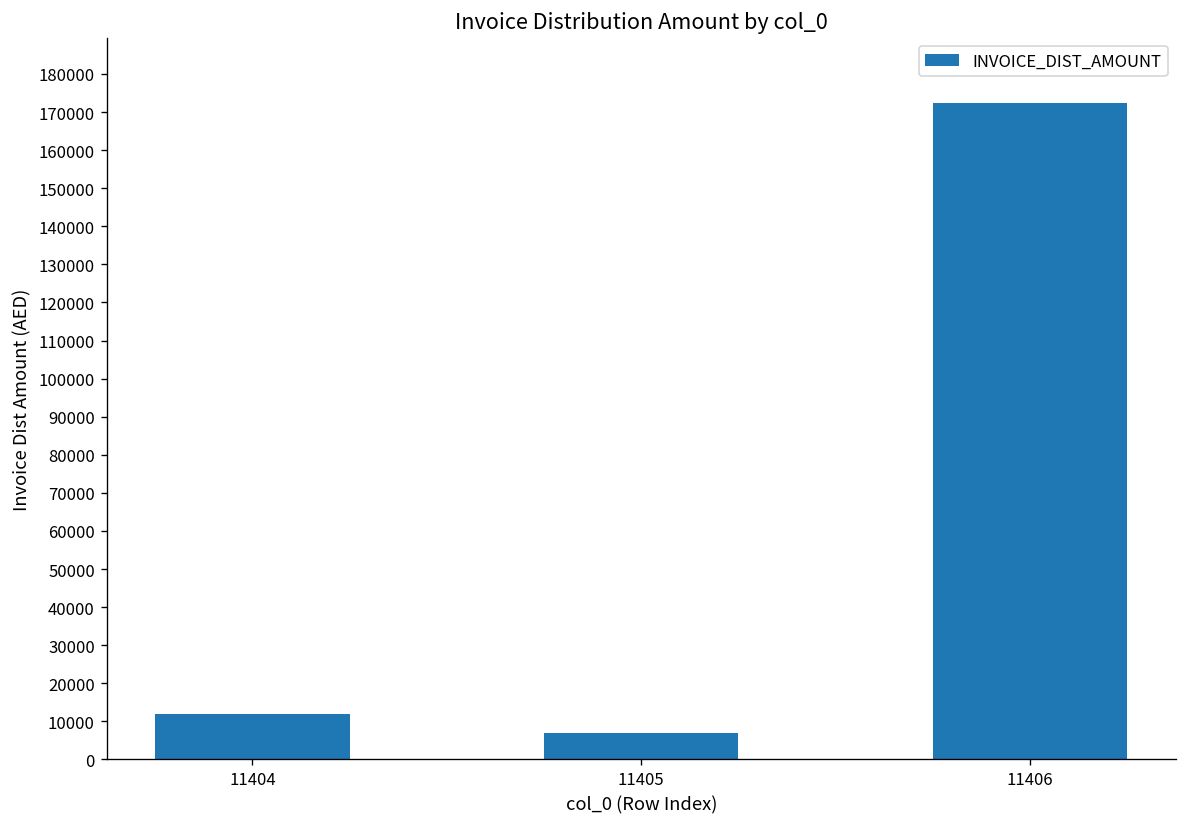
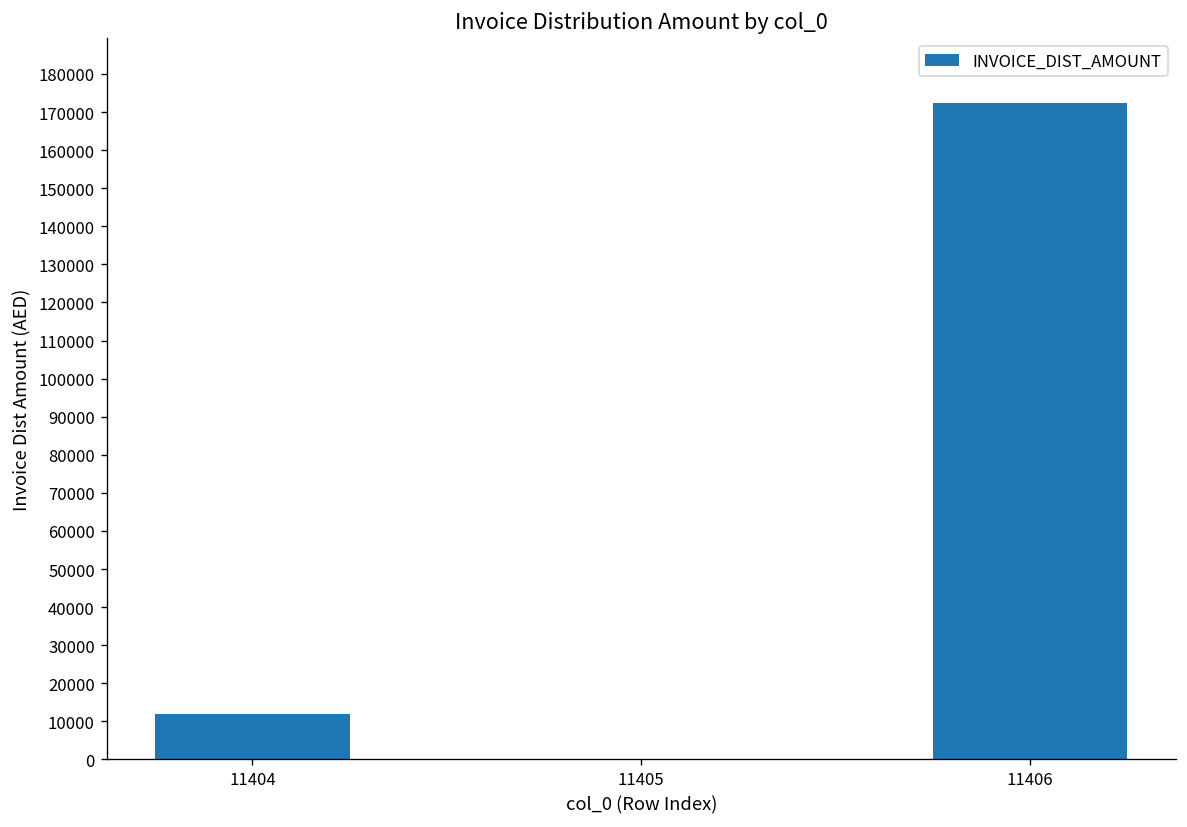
  {
    "11404": 12000,
-   "11405": 7000,
+   "11405": 0,
    "11406": 172000
  }
